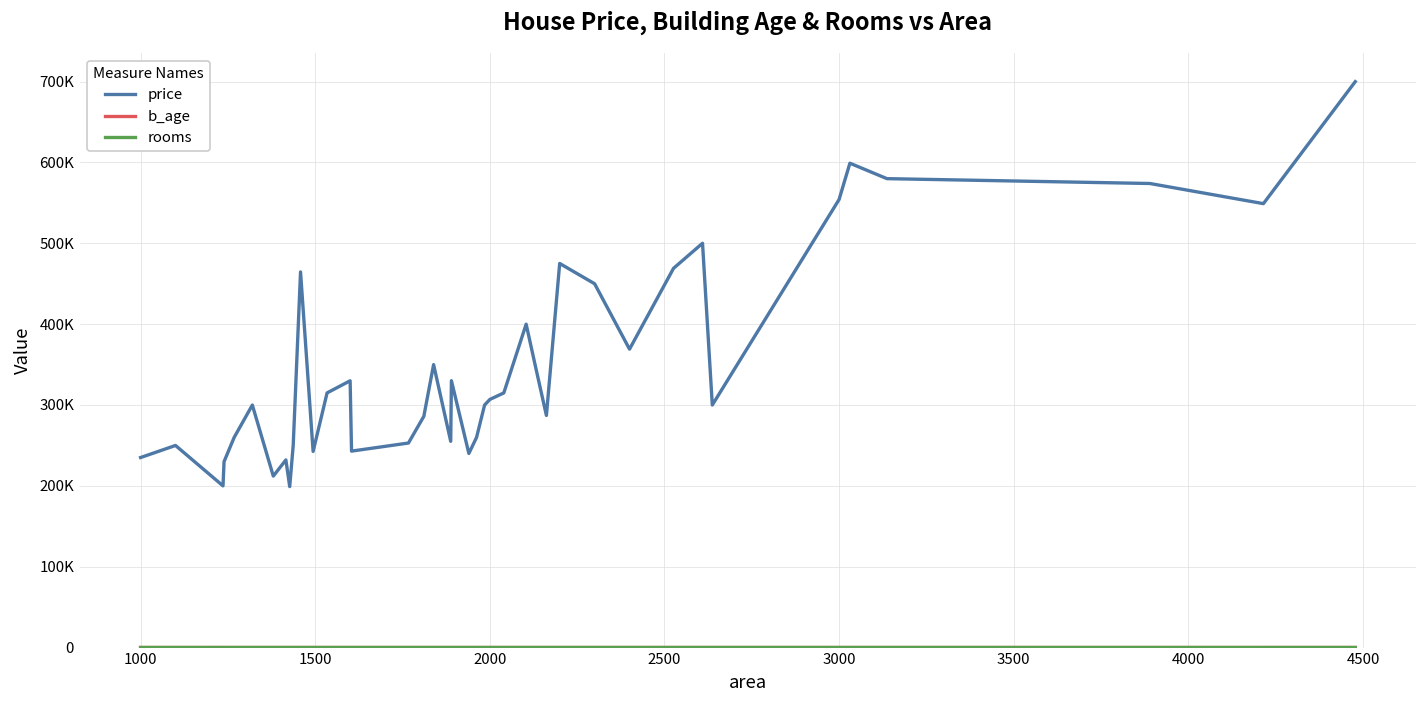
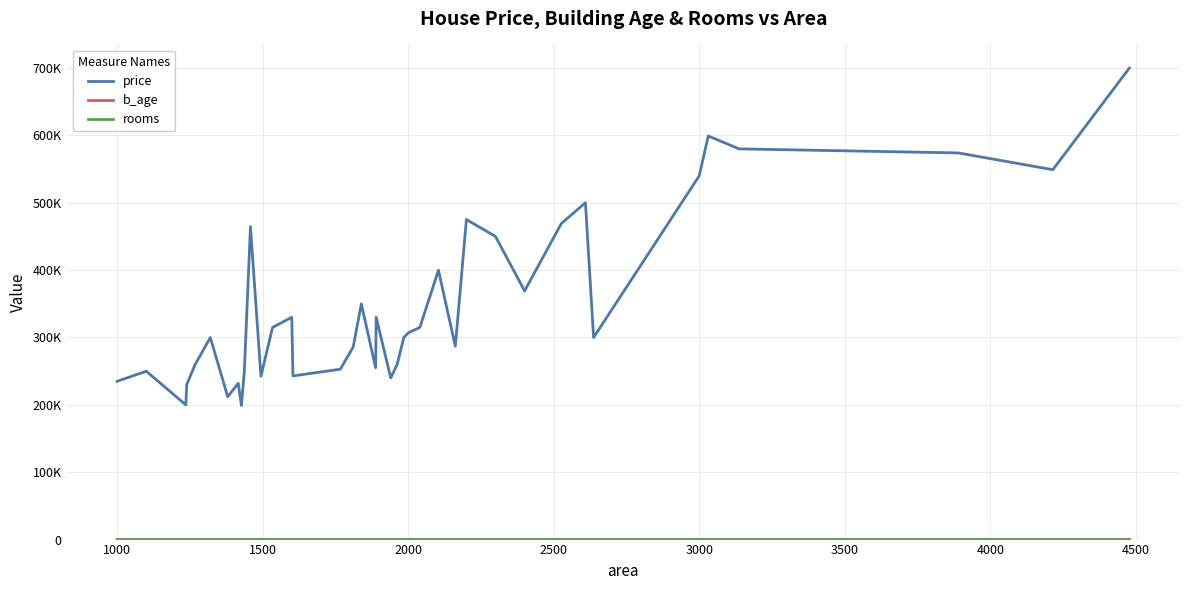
  {
    "price": {
      "1000": 230000,
      "2000": 310000,
-     "3000": 550000
+     "3000": 540000
    },
    "rooms": {
      "1000": 0,
      "2000": 0,
      "3000": 0
    }
  }
